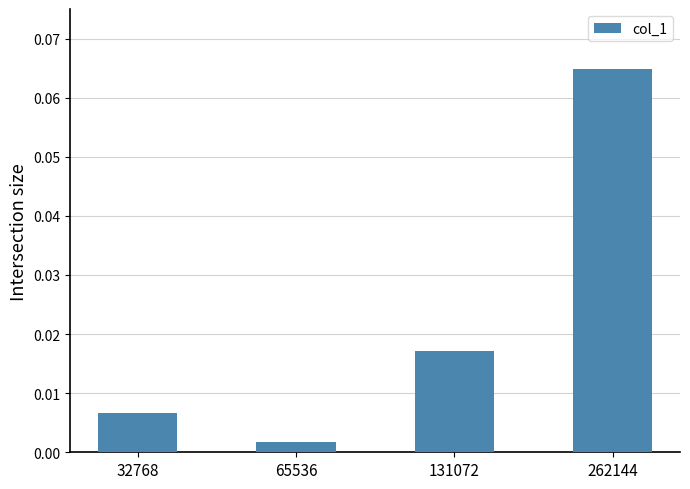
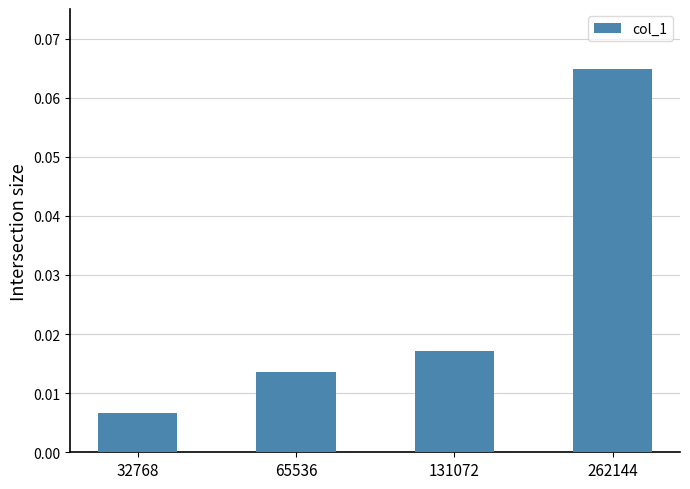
  {
    "32768": 0.007,
-   "65536": 0.002,
+   "65536": 0.014,
    "131072": 0.017,
    "262144": 0.065
  }
